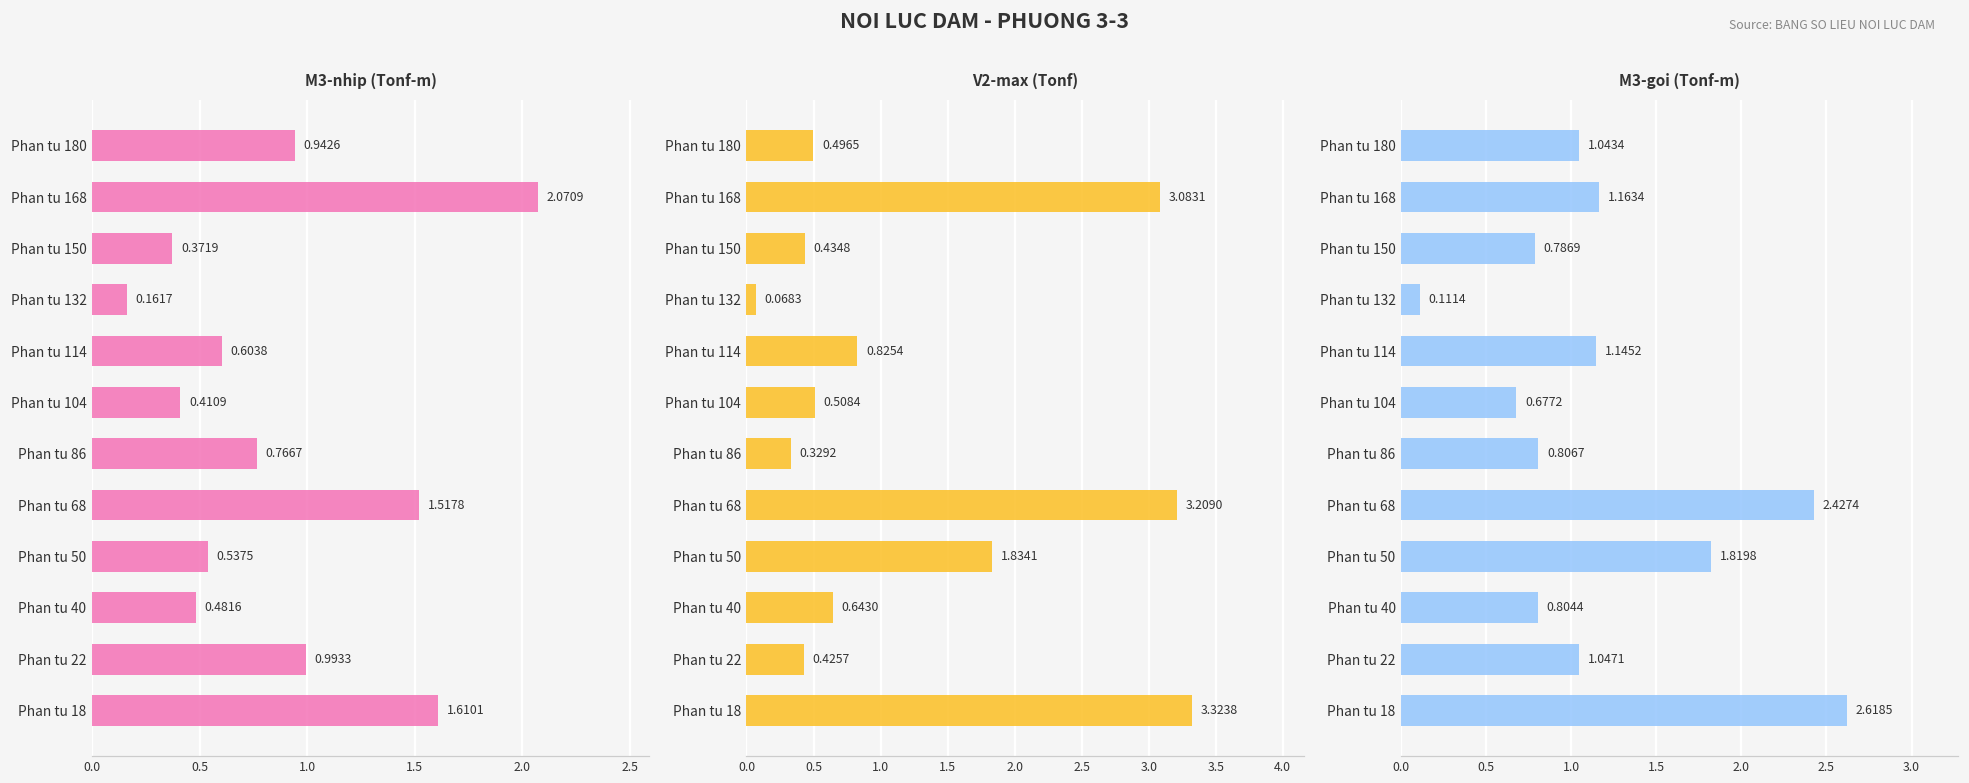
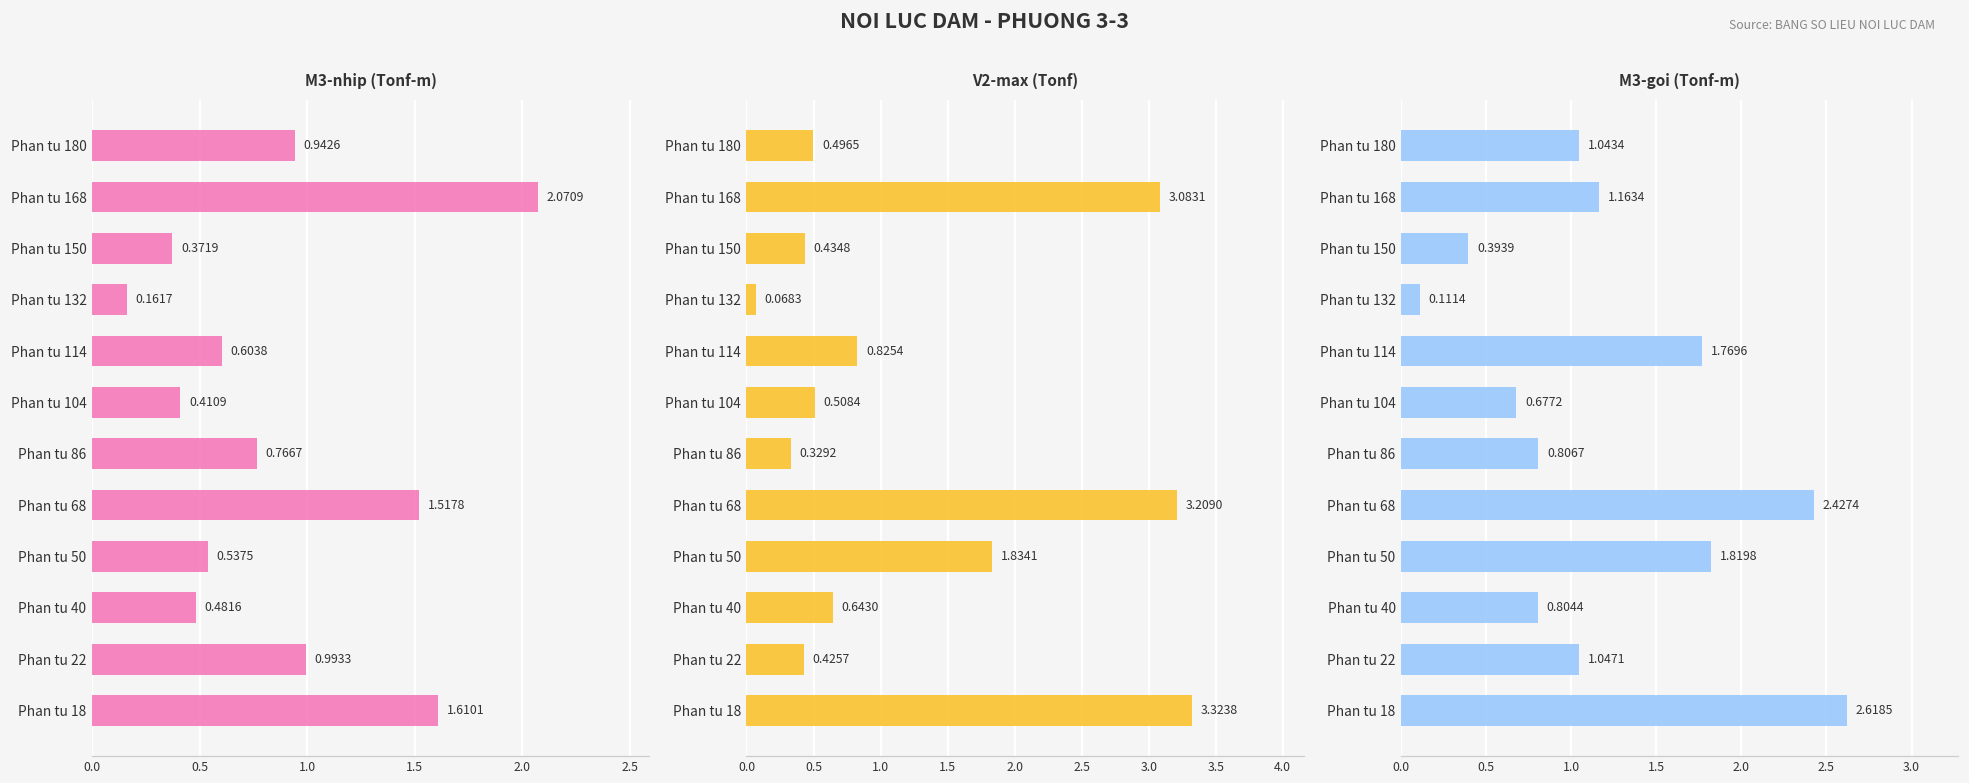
  {
    "M3-nhip (Tonf-m)": {
      "Phan tu 180": 0.9426,
      "Phan tu 168": 2.0709,
      "Phan tu 150": 0.3719,
      "Phan tu 132": 0.1617,
      "Phan tu 114": 0.6038,
      "Phan tu 104": 0.4109,
      "Phan tu 86": 0.7667,
      "Phan tu 68": 1.5178,
      "Phan tu 50": 0.5375,
      "Phan tu 40": 0.4816,
      "Phan tu 22": 0.9933,
      "Phan tu 18": 1.6101
    },
    "V2-max (Tonf)": {
      "Phan tu 180": 0.4965,
      "Phan tu 168": 3.0831,
      "Phan tu 150": 0.4348,
      "Phan tu 132": 0.0683,
      "Phan tu 114": 0.8254,
      "Phan tu 104": 0.5084,
      "Phan tu 86": 0.3292,
      "Phan tu 68": 3.2090,
      "Phan tu 50": 1.8341,
      "Phan tu 40": 0.6430,
      "Phan tu 22": 0.4257,
      "Phan tu 18": 3.3238
    },
    "M3-goi (Tonf-m)": {
      "Phan tu 180": 1.0434,
      "Phan tu 168": 1.1634,
-     "Phan tu 150": 0.7869,
+     "Phan tu 150": 0.3939,
      "Phan tu 132": 0.1114,
-     "Phan tu 114": 1.1452,
+     "Phan tu 114": 1.7696,
      "Phan tu 104": 0.6772,
      "Phan tu 86": 0.8067,
      "Phan tu 68": 2.4274,
      "Phan tu 50": 1.8198,
      "Phan tu 40": 0.8044,
      "Phan tu 22": 1.0471,
      "Phan tu 18": 2.6185
    }
  }
